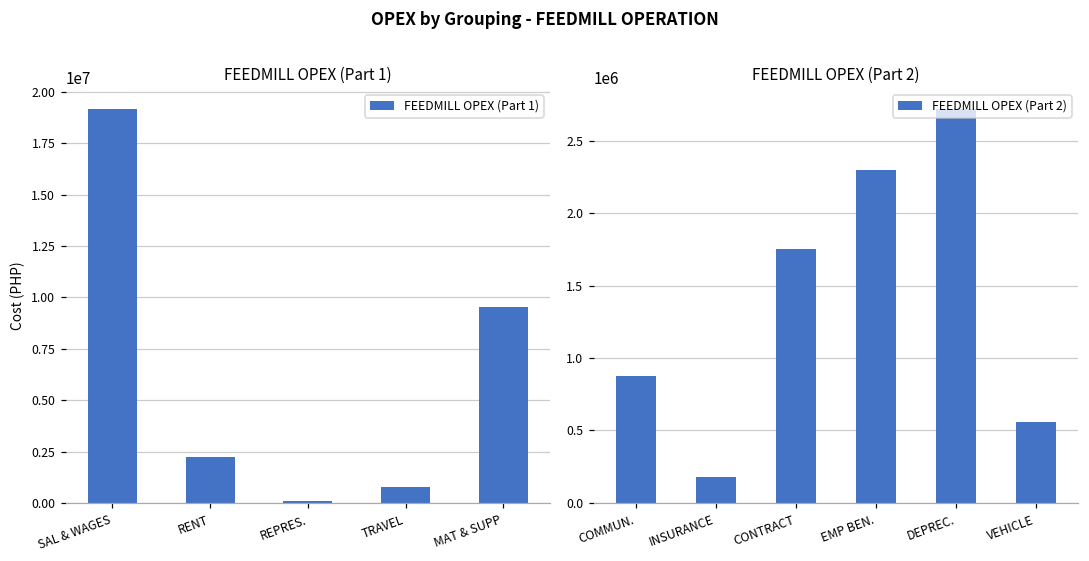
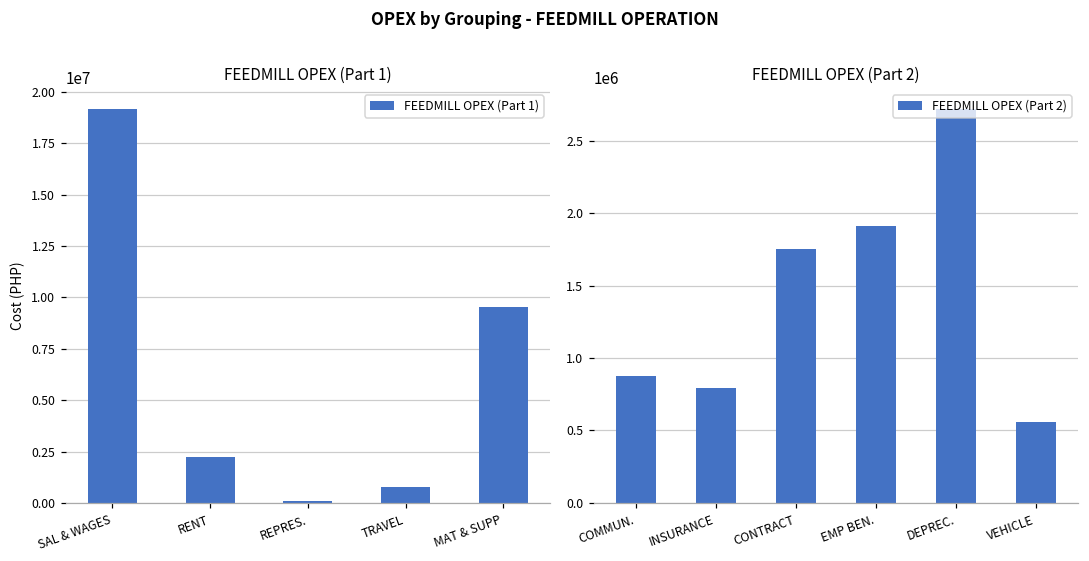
  {
    "FEEDMILL OPEX (Part 1)": {
      "SAL & WAGES": 19200000,
      "RENT": 2200000,
      "TRAVEL": 800000,
      "MAT & SUPP": 9500000
    },
    "FEEDMILL OPEX (Part 2)": {
      "COMMUN.": 880000,
-     "INSURANCE": 180000,
+     "INSURANCE": 790000,
      "CONTRACT": 1750000,
-     "EMP BEN.": 2300000,
+     "EMP BEN.": 1910000,
      "VEHICLE": 560000
    }
  }
